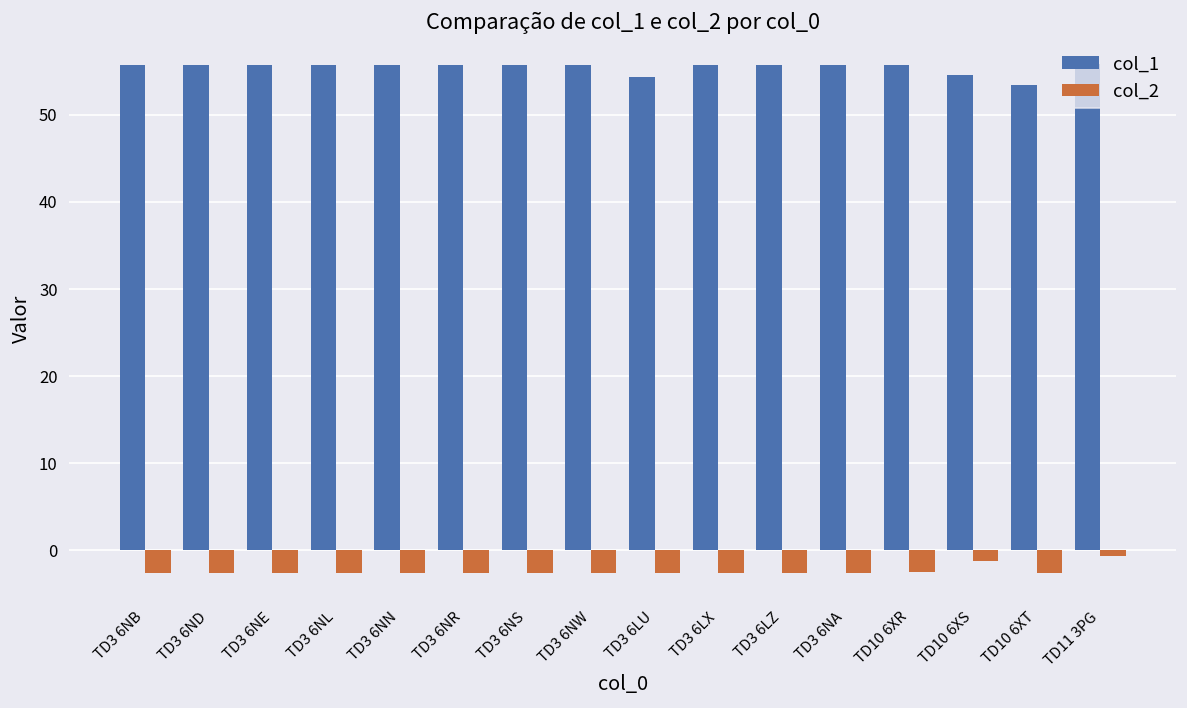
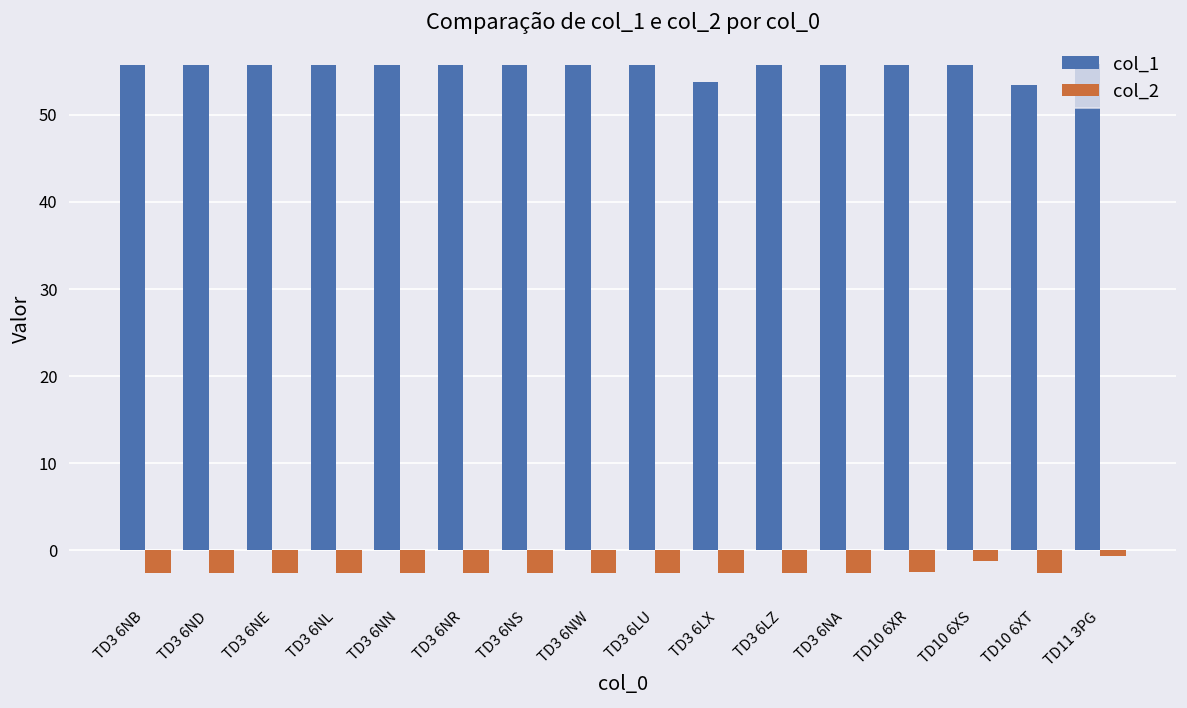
  {
    "col_1": {
      "TD3 6NB": 56,
      "TD3 6ND": 56,
      "TD3 6NE": 56,
      "TD3 6NL": 56,
      "TD3 6NN": 56,
      "TD3 6NR": 56,
      "TD3 6NS": 56,
      "TD3 6NW": 56,
-     "TD3 6LU": 54,
-     "TD3 6LX": 56,
+     "TD3 6LU": 56,
+     "TD3 6LX": 54,
      "TD3 6LZ": 56,
      "TD3 6NA": 56,
      "TD10 6XR": 56,
-     "TD10 6XS": 55,
+     "TD10 6XS": 56,
      "TD10 6XT": 53
    },
    "col_2": {
      "TD3 6NB": -3,
      "TD3 6ND": -3,
      "TD3 6NE": -3,
      "TD3 6NL": -3,
      "TD3 6NN": -3,
      "TD3 6NR": -3,
      "TD3 6NS": -3,
      "TD3 6NW": -3,
      "TD3 6LU": -3,
      "TD3 6LX": -3,
      "TD3 6LZ": -3,
      "TD3 6NA": -3,
      "TD10 6XR": -3,
      "TD10 6XS": -1,
      "TD10 6XT": -3,
      "TD11 3PG": -1
    }
  }
